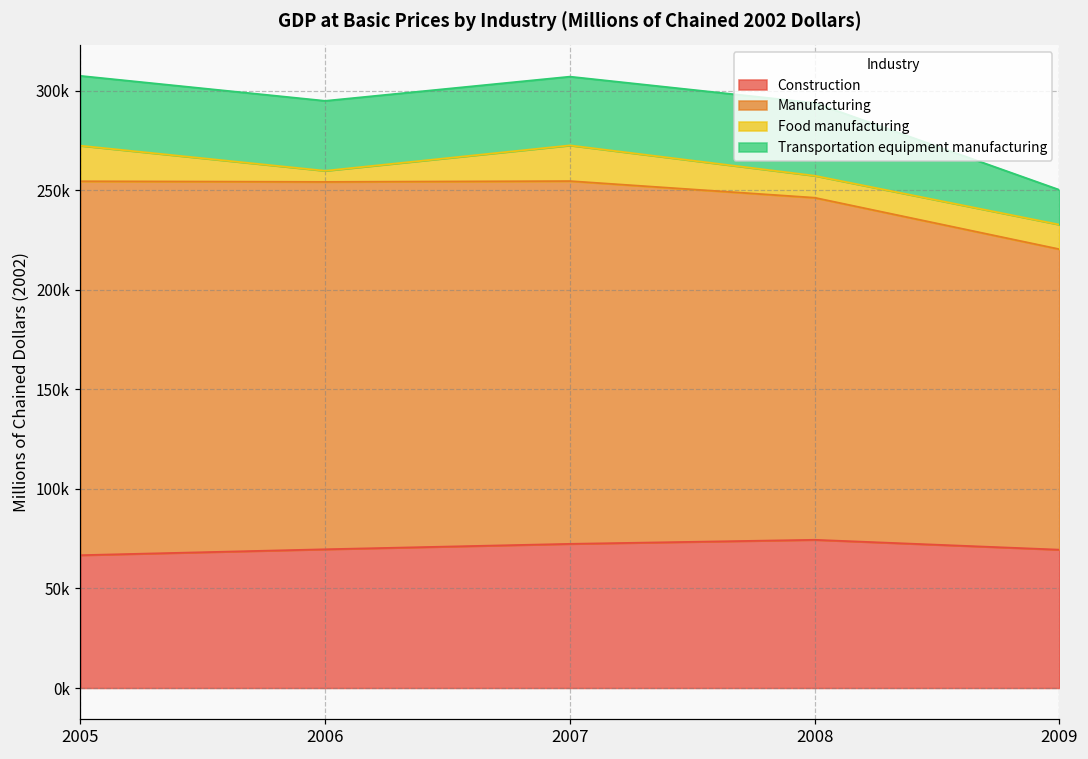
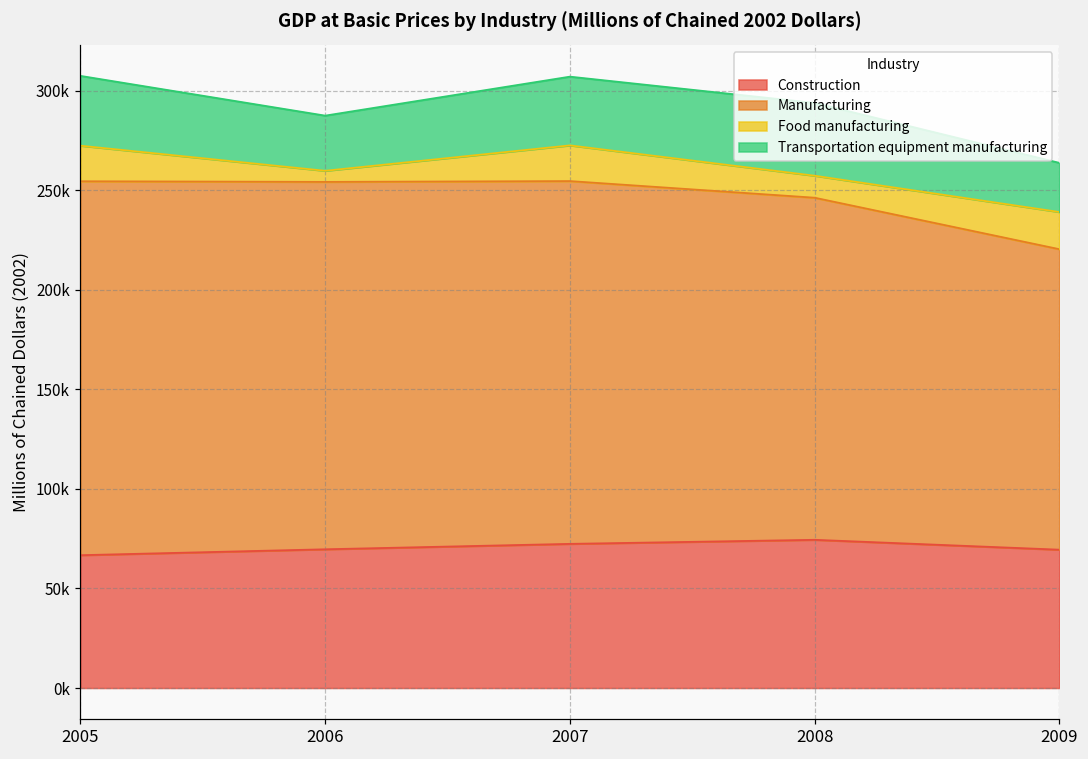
  {
    "Food manufacturing": {
      "2005": 18000,
      "2006": 6000,
      "2007": 18000,
      "2008": 11000,
-     "2009": 12000
+     "2009": 19000
    },
    "Transportation equipment manufacturing": {
      "2005": 35000,
-     "2006": 35000,
+     "2006": 28000,
      "2007": 35000,
-     "2009": 17000
+     "2009": 25000
    }
  }
